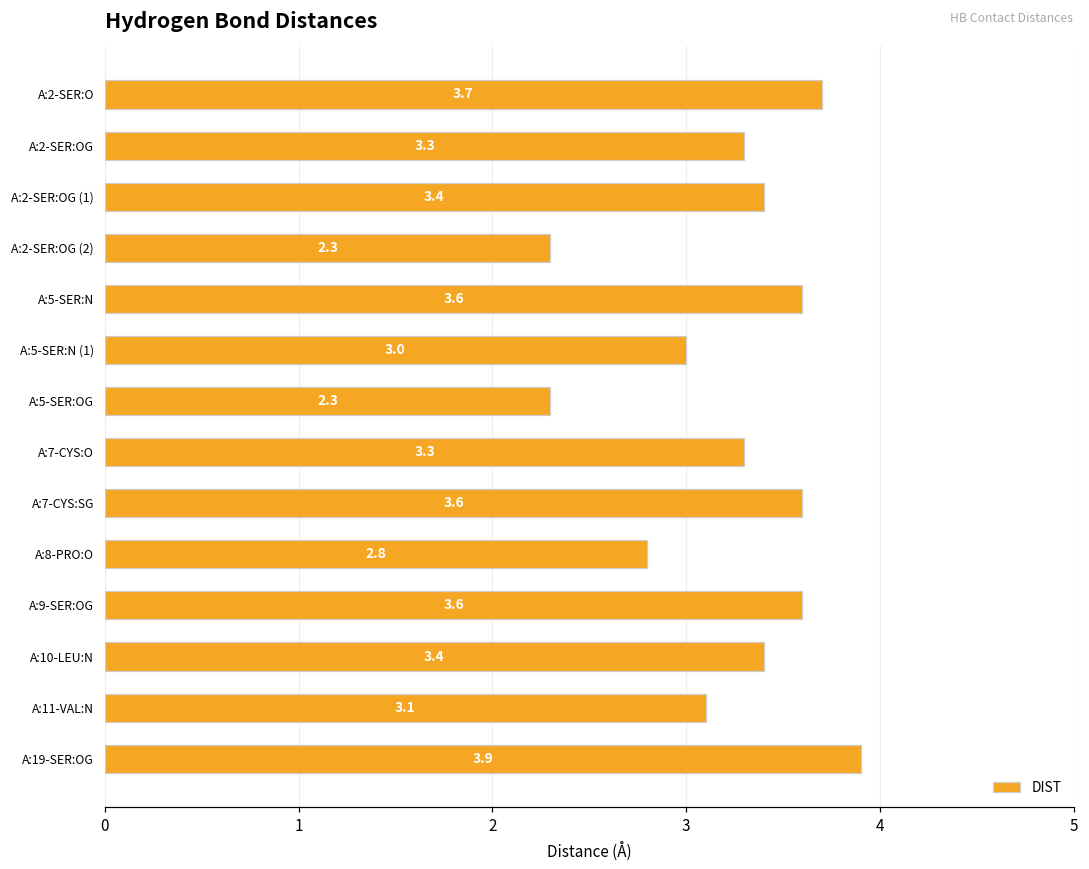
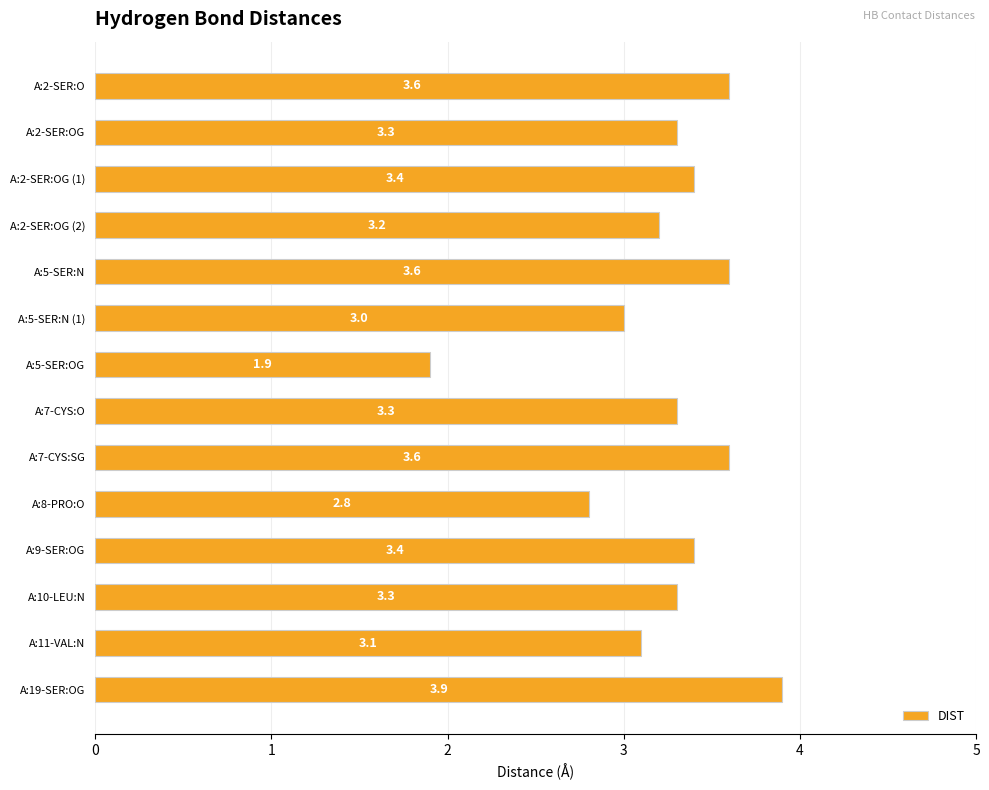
  {
-   "A:2-SER:O": 3.7,
+   "A:2-SER:O": 3.6,
    "A:2-SER:OG": 3.3,
    "A:2-SER:OG (1)": 3.4,
-   "A:2-SER:OG (2)": 2.3,
+   "A:2-SER:OG (2)": 3.2,
    "A:5-SER:N": 3.6,
    "A:5-SER:N (1)": 3.0,
-   "A:5-SER:OG": 2.3,
+   "A:5-SER:OG": 1.9,
    "A:7-CYS:O": 3.3,
    "A:7-CYS:SG": 3.6,
    "A:8-PRO:O": 2.8,
-   "A:9-SER:OG": 3.6,
-   "A:10-LEU:N": 3.4,
+   "A:9-SER:OG": 3.4,
+   "A:10-LEU:N": 3.3,
    "A:11-VAL:N": 3.1,
    "A:19-SER:OG": 3.9
  }
